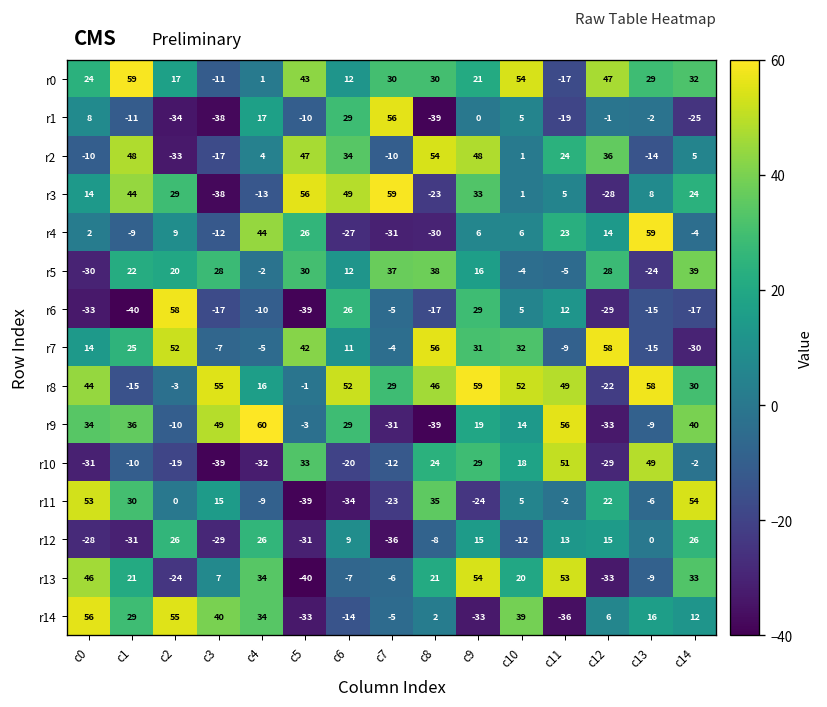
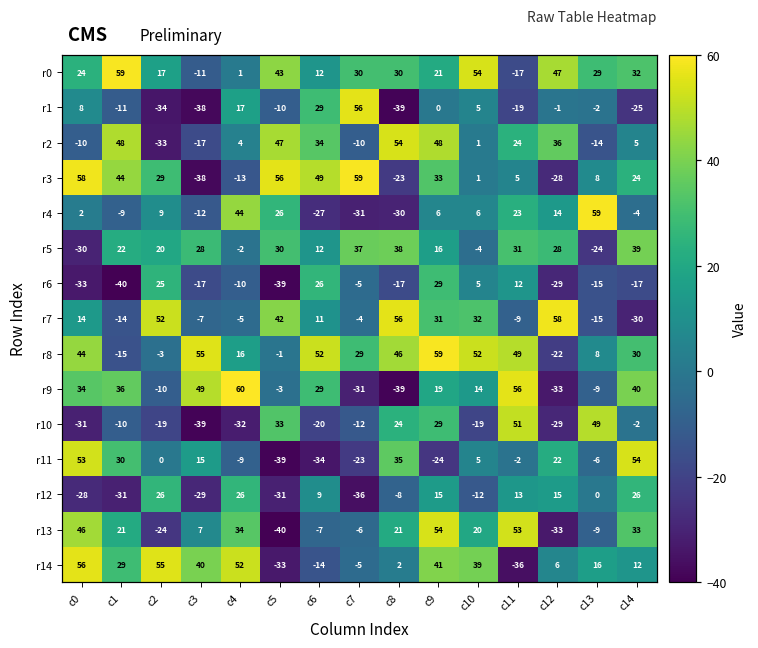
  {
    "r3": {
-     "c0": 14,
+     "c0": 58,
      "c1": 44,
      "c2": 29,
      "c3": -38,
      "c4": -13,
      "c5": 56,
      "c6": 49,
      "c7": 59,
      "c8": -23,
      "c9": 33,
      "c10": 1,
      "c11": 5,
      "c12": -28,
      "c13": 8,
      "c14": 24
    },
    "r5": {
      "c0": -30,
      "c1": 22,
      "c2": 20,
      "c3": 28,
      "c4": -2,
      "c5": 30,
      "c6": 12,
      "c7": 37,
      "c8": 38,
      "c9": 16,
      "c10": -4,
-     "c11": -5,
+     "c11": 31,
      "c12": 28,
      "c13": -24,
      "c14": 39
    },
    "r6": {
      "c0": -33,
      "c1": -40,
-     "c2": 58,
+     "c2": 25,
      "c3": -17,
      "c4": -10,
      "c5": -39,
      "c6": 26,
      "c7": -5,
      "c8": -17,
      "c9": 29,
      "c10": 5,
      "c11": 12,
      "c12": -29,
      "c13": -15,
      "c14": -17
    },
    "r7": {
      "c0": 14,
-     "c1": 25,
+     "c1": -14,
      "c2": 52,
      "c3": -7,
      "c4": -5,
      "c5": 42,
      "c6": 11,
      "c7": -4,
      "c8": 56,
      "c9": 31,
      "c10": 32,
      "c11": -9,
      "c12": 58,
      "c13": -15,
      "c14": -30
    },
    "r8": {
      "c0": 44,
      "c1": -15,
      "c2": -3,
      "c3": 55,
      "c4": 16,
      "c5": -1,
      "c6": 52,
      "c7": 29,
      "c8": 46,
      "c9": 59,
      "c10": 52,
      "c11": 49,
      "c12": -22,
-     "c13": 58,
+     "c13": 8,
      "c14": 30
    },
    "r10": {
      "c0": -31,
      "c1": -10,
      "c2": -19,
      "c3": -39,
      "c4": -32,
      "c5": 33,
      "c6": -20,
      "c7": -12,
      "c8": 24,
      "c9": 29,
-     "c10": 18,
+     "c10": -19,
      "c11": 51,
      "c12": -29,
      "c13": 49,
      "c14": -2
    },
    "r14": {
      "c0": 56,
      "c1": 29,
      "c2": 55,
      "c3": 40,
-     "c4": 34,
+     "c4": 52,
      "c5": -33,
      "c6": -14,
      "c7": -5,
      "c8": 2,
-     "c9": -33,
+     "c9": 41,
      "c10": 39,
      "c11": -36,
      "c12": 6,
      "c13": 16,
      "c14": 12
    }
  }
